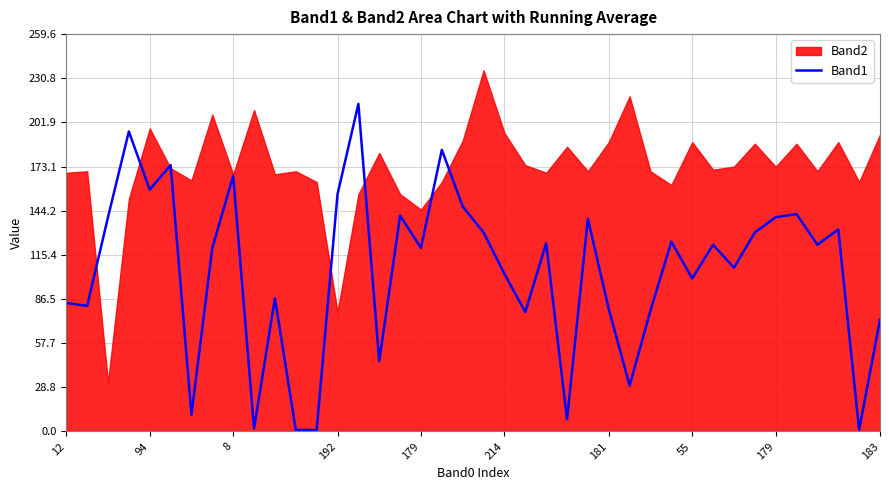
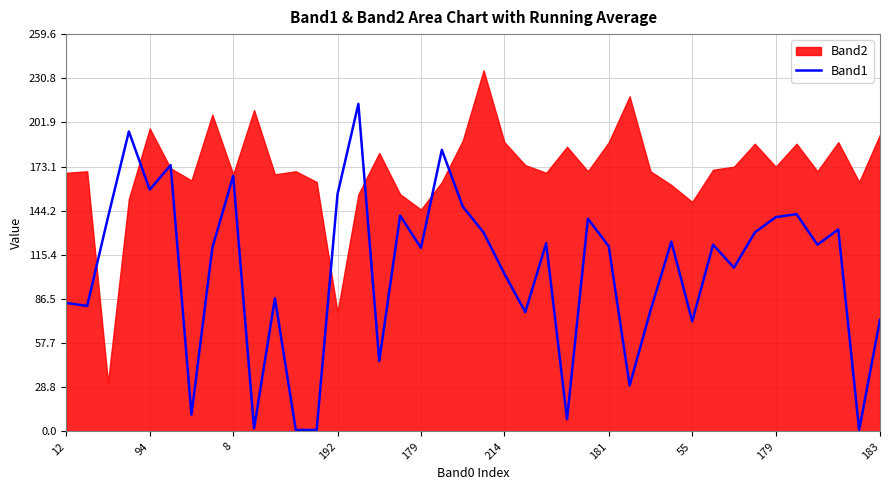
  {
    "Band1": {
      "94": 158,
      "192": 155,
      "214": 103,
-     "181": 80,
-     "55": 100,
+     "181": 121,
+     "55": 72,
      "183": 73
    },
    "Band2": {
      "94": 198,
      "192": 78,
-     "214": 195,
+     "214": 189,
      "181": 189,
-     "55": 189,
+     "55": 150,
      "183": 194
    }
  }
